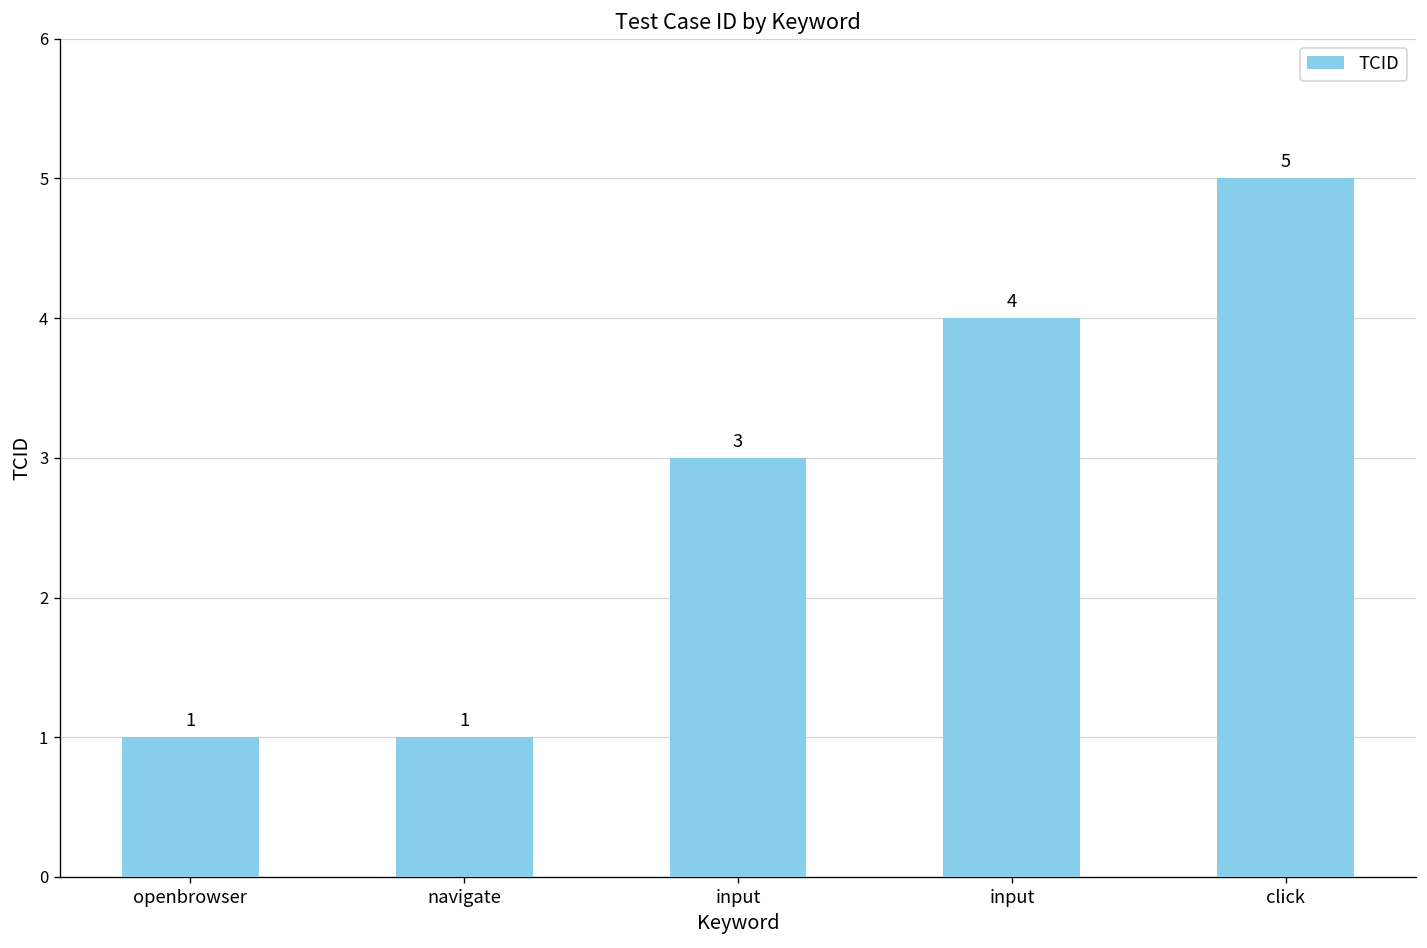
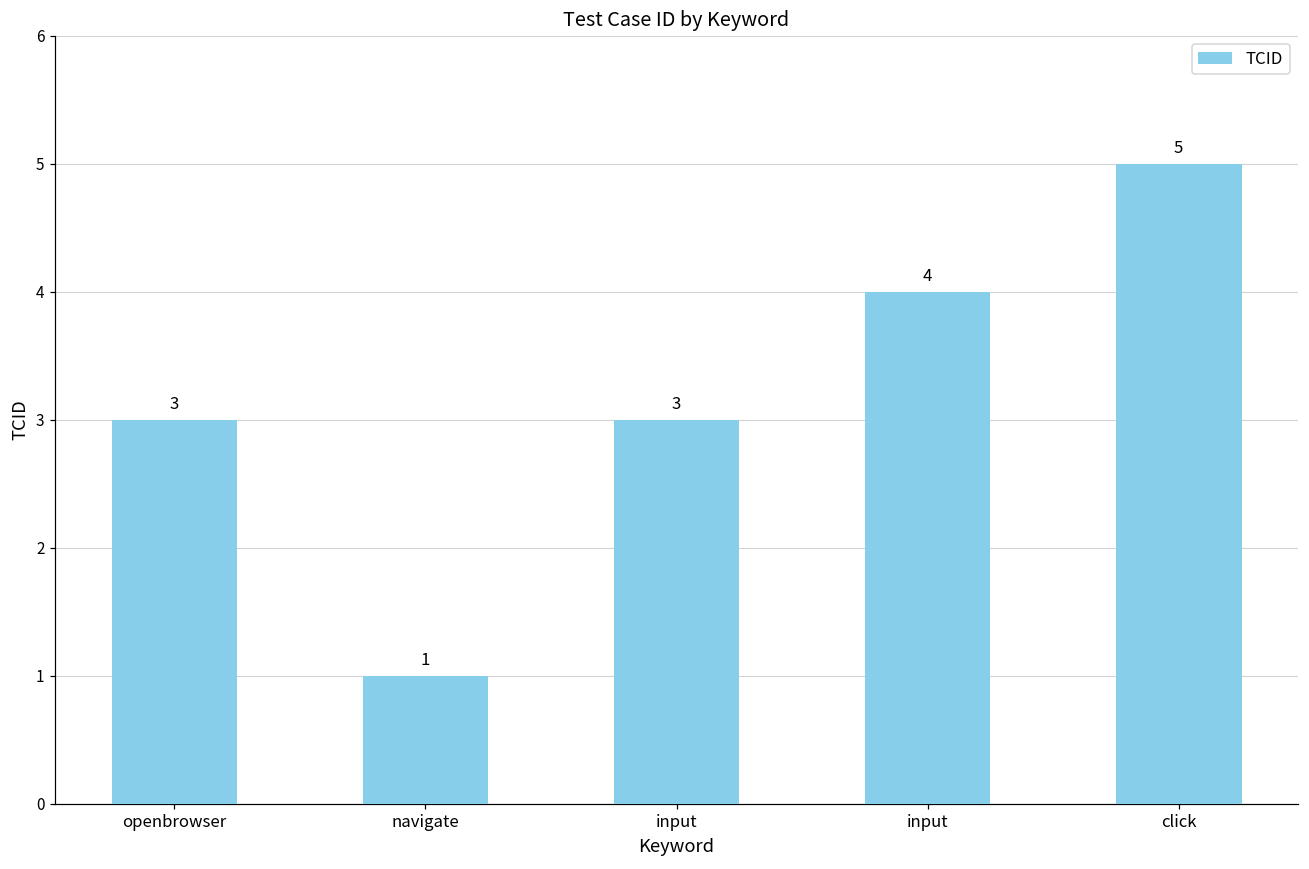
  {
-   "openbrowser": 1,
+   "openbrowser": 3,
    "navigate": 1,
    "click": 5
  }
